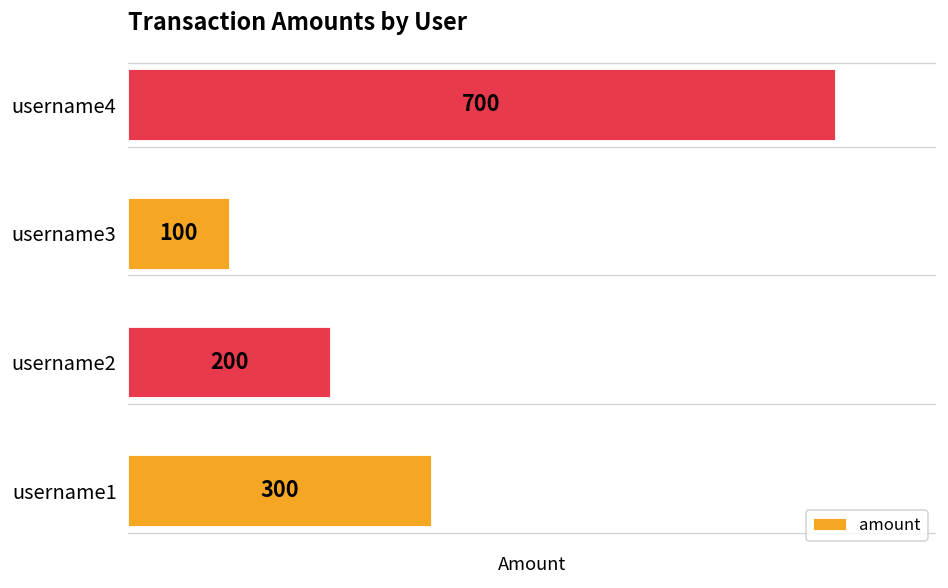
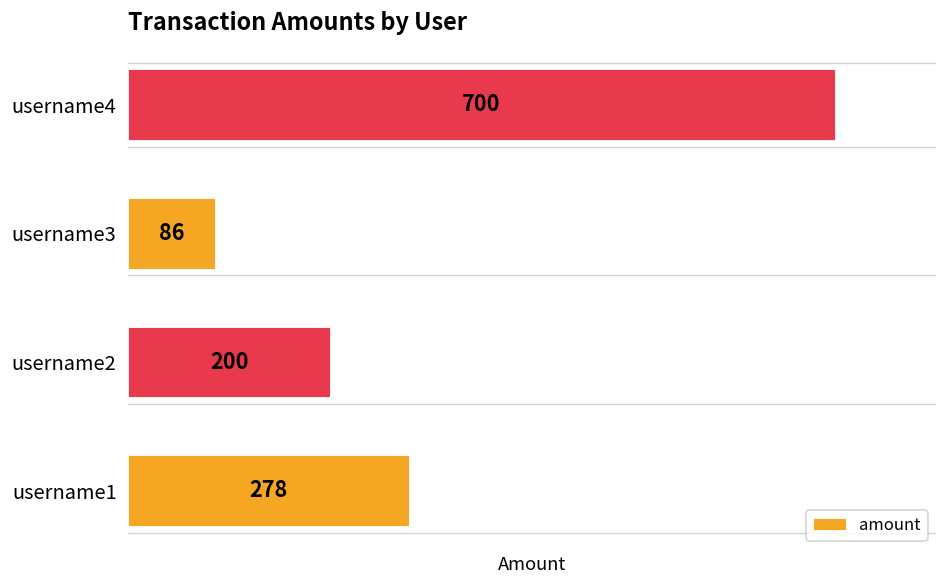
  {
    "username4": 700,
-   "username3": 100,
+   "username3": 86,
    "username2": 200,
-   "username1": 300
+   "username1": 278
  }
